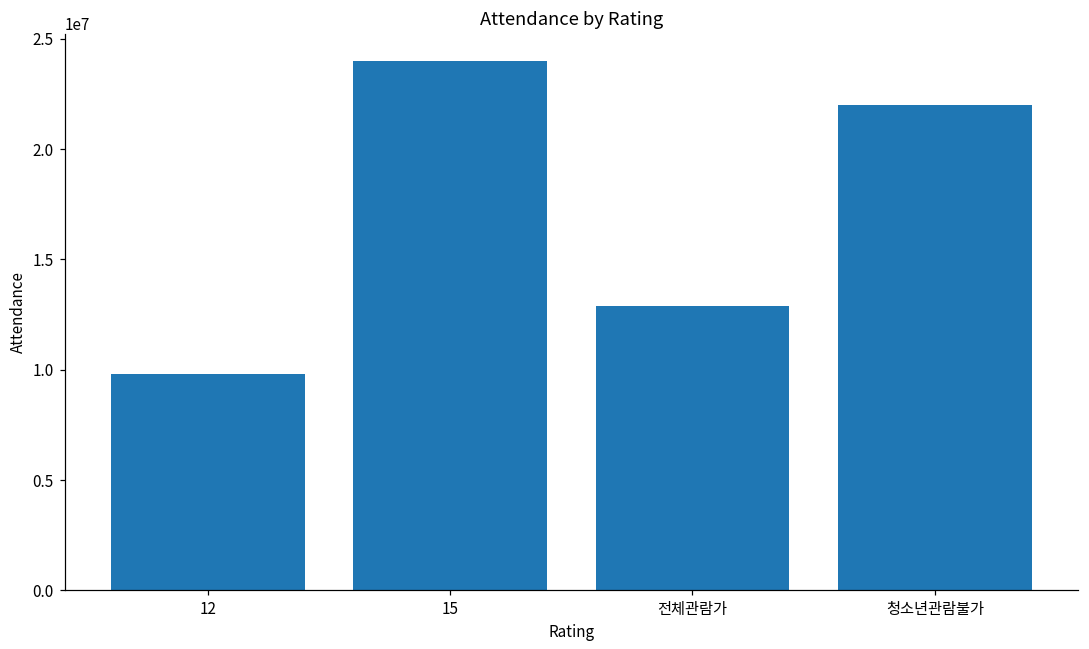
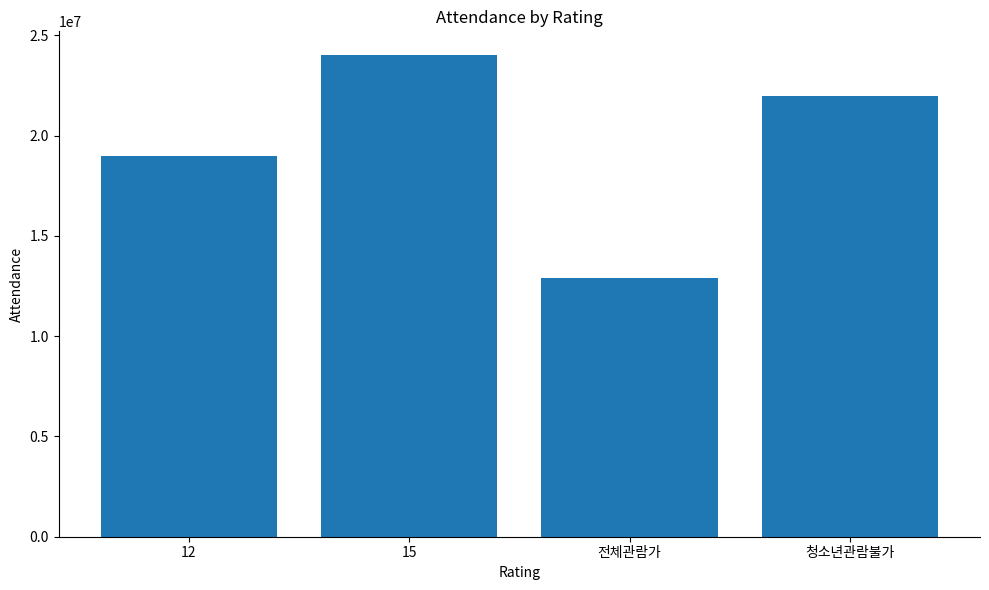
  {
-   "12": 9800000,
+   "12": 19000000,
    "15": 24000000,
    "전체관람가": 12900000,
    "청소년관람불가": 22000000
  }
